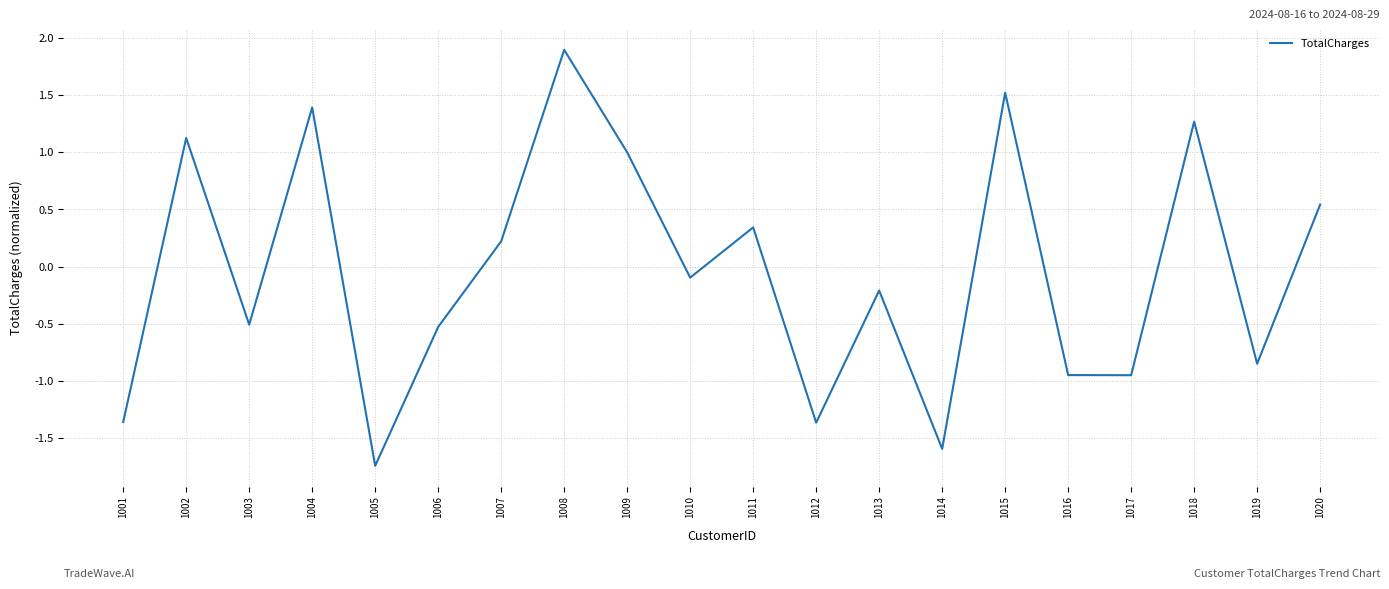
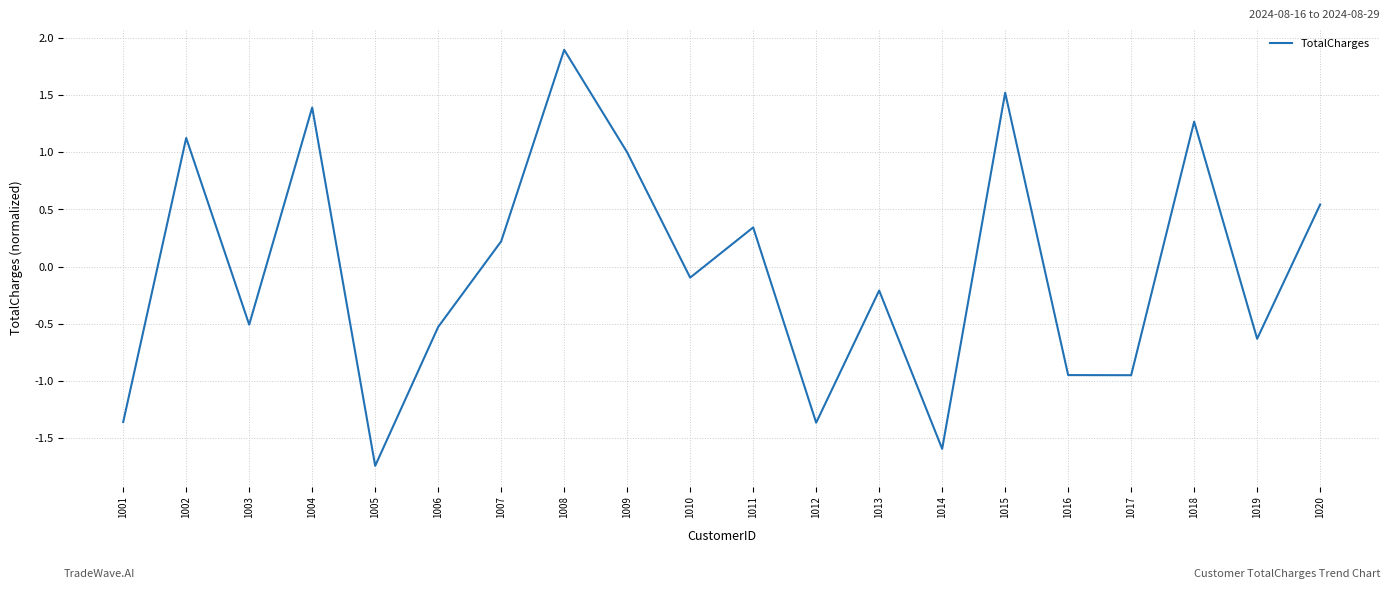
  {
    "1001": -1.36,
    "1002": 1.13,
    "1003": -0.51,
    "1004": 1.39,
    "1005": -1.74,
    "1006": -0.53,
    "1007": 0.22,
    "1008": 1.90,
    "1009": 1.00,
    "1010": -0.10,
    "1011": 0.34,
    "1012": -1.37,
    "1013": -0.21,
    "1014": -1.60,
    "1015": 1.52,
    "1016": -0.95,
    "1017": -0.95,
    "1018": 1.27,
-   "1019": -0.85,
+   "1019": -0.63,
    "1020": 0.54
  }
